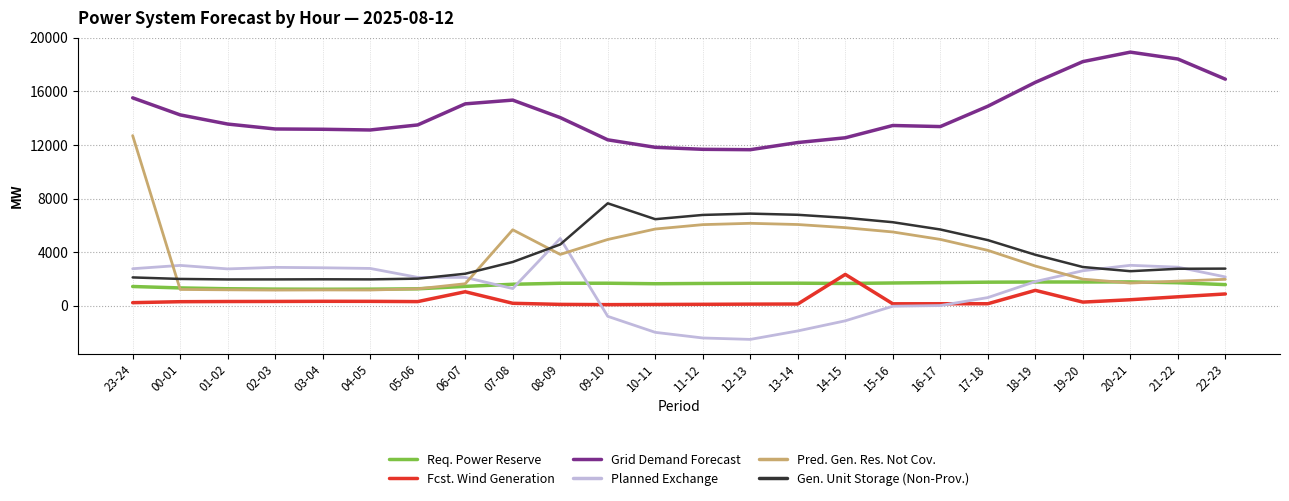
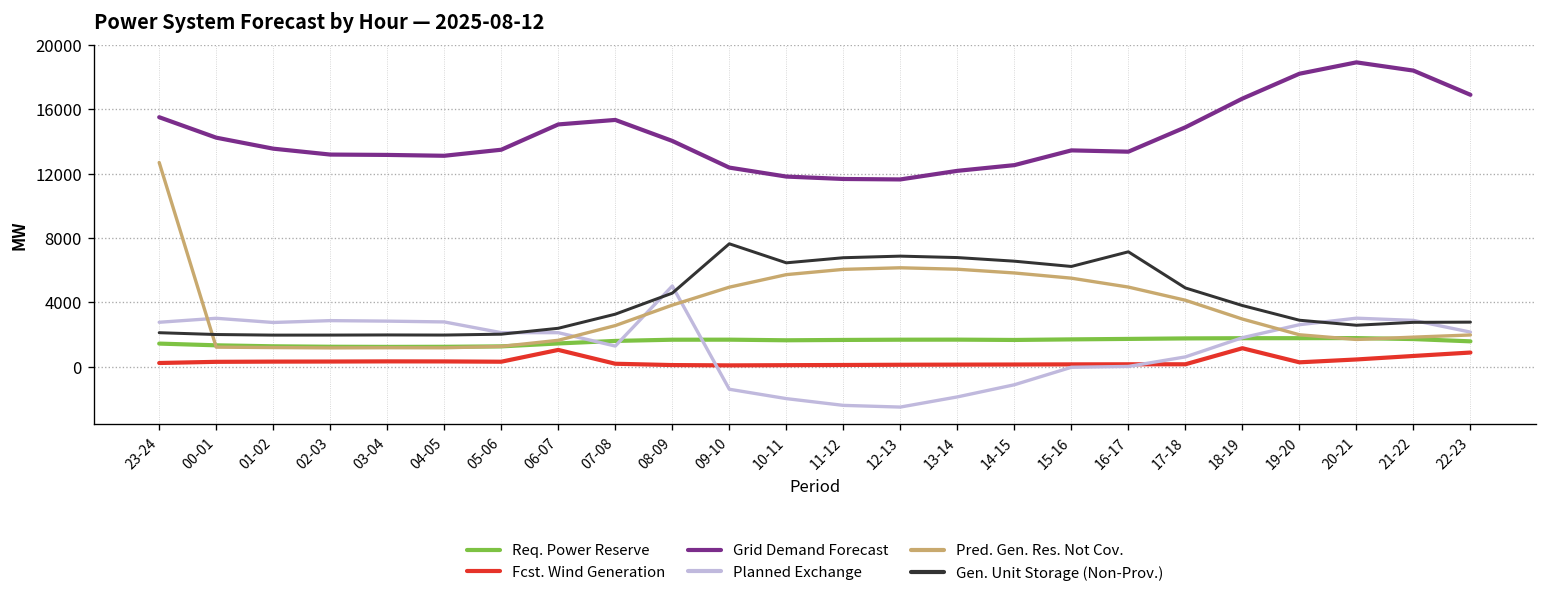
  {
    "Req. Power Reserve": {
      "23-24": 1400,
      "06-07": 1500,
      "07-08": 1600,
      "08-09": 1700,
      "09-10": 1700,
      "10-11": 1600,
      "11-12": 1700,
      "12-13": 1700,
      "13-14": 1700,
      "14-15": 1700,
      "15-16": 1700,
      "16-17": 1700,
      "17-18": 1800,
      "19-20": 1800,
      "22-23": 1600
    },
    "Fcst. Wind Generation": {
      "23-24": 200,
      "00-01": 300,
      "01-02": 300,
      "02-03": 300,
      "03-04": 300,
      "04-05": 300,
      "05-06": 300,
      "06-07": 1100,
      "07-08": 200,
      "08-09": 100,
      "09-10": 100,
      "10-11": 100,
      "11-12": 100,
      "12-13": 100,
      "13-14": 100,
-     "14-15": 2300,
+     "14-15": 100,
      "17-18": 200,
      "18-19": 1200,
      "19-20": 300,
      "20-21": 500,
      "21-22": 700,
      "22-23": 900
    },
    "Grid Demand Forecast": {
      "23-24": 15500,
      "00-01": 14200,
      "01-02": 13600,
      "02-03": 13200,
      "03-04": 13200,
      "04-05": 13100,
      "05-06": 13500,
      "06-07": 15100,
      "07-08": 15400,
      "08-09": 14000,
      "09-10": 12400,
      "10-11": 11800,
      "11-12": 11700,
      "12-13": 11700,
      "13-14": 12200,
      "14-15": 12500,
      "15-16": 13500,
      "16-17": 13400,
      "17-18": 14900,
      "18-19": 16700,
      "19-20": 18200,
      "20-21": 18900,
      "21-22": 18400,
      "22-23": 16900
    },
    "Planned Exchange": {
      "23-24": 2800,
      "00-01": 3000,
      "01-02": 2800,
      "02-03": 2900,
      "03-04": 2800,
      "04-05": 2800,
      "06-07": 2100,
      "07-08": 1300,
      "08-09": 5000,
-     "09-10": -800,
+     "09-10": -1400,
      "10-11": -2000,
      "11-12": -2400,
      "12-13": -2500,
      "13-14": -1900,
      "14-15": -1100,
      "17-18": 600,
      "19-20": 2600,
      "20-21": 3000
    },
    "Pred. Gen. Res. Not Cov.": {
      "23-24": 12700,
      "06-07": 1600,
-     "07-08": 5700,
+     "07-08": 2600,
      "08-09": 3800,
      "09-10": 5000,
      "10-11": 5700,
      "11-12": 6100,
      "12-13": 6200,
      "13-14": 6100,
      "14-15": 5800,
      "15-16": 5500,
      "16-17": 5000,
      "17-18": 4100,
      "18-19": 3000,
      "19-20": 2000
    },
    "Gen. Unit Storage (Non-Prov.)": {
      "23-24": 2100,
      "00-01": 2000,
      "01-02": 2000,
      "02-03": 2000,
      "03-04": 2000,
      "04-05": 2000,
      "06-07": 2400,
      "07-08": 3300,
      "08-09": 4600,
      "09-10": 7600,
      "10-11": 6500,
      "11-12": 6800,
      "12-13": 6900,
      "13-14": 6800,
      "14-15": 6600,
      "15-16": 6200,
-     "16-17": 5700,
+     "16-17": 7200,
      "17-18": 4900,
      "18-19": 3800,
      "19-20": 2900,
      "20-21": 2600,
      "22-23": 2800
    }
  }
